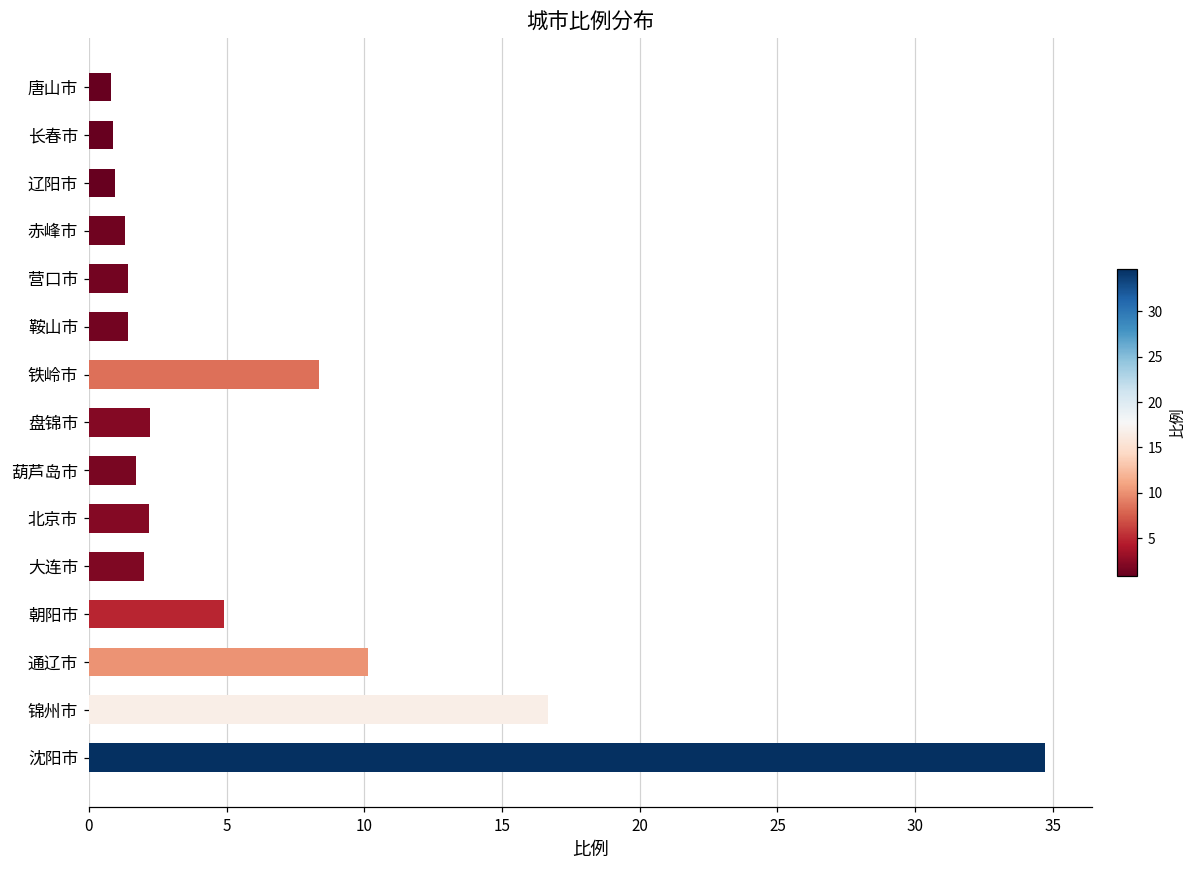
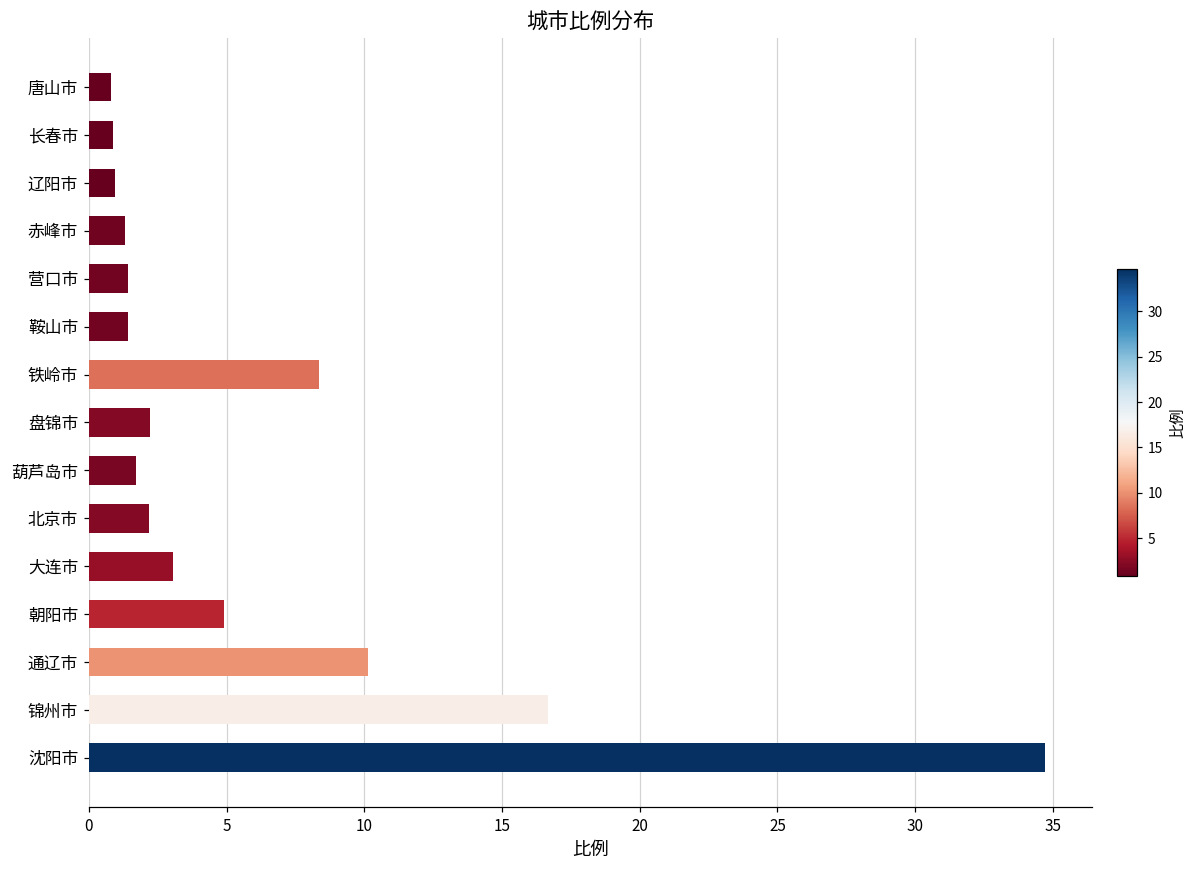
  {
    "唐山市": 0.8,
    "长春市": 0.9,
    "辽阳市": 0.9,
    "赤峰市": 1.3,
    "营口市": 1.4,
    "鞍山市": 1.4,
    "铁岭市": 8.4,
    "盘锦市": 2.2,
    "葫芦岛市": 1.7,
    "北京市": 2.2,
-   "大连市": 2.0,
+   "大连市": 3.1,
    "朝阳市": 4.9,
    "通辽市": 10.1,
    "锦州市": 16.7,
    "沈阳市": 34.7
  }
